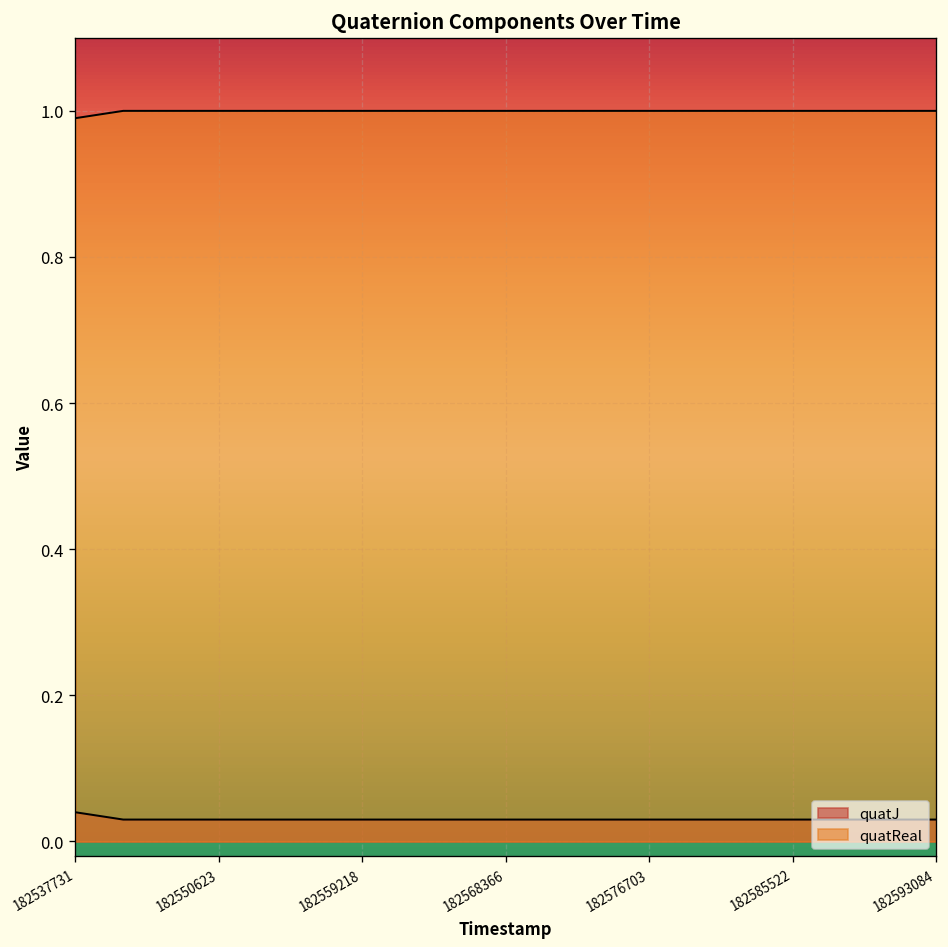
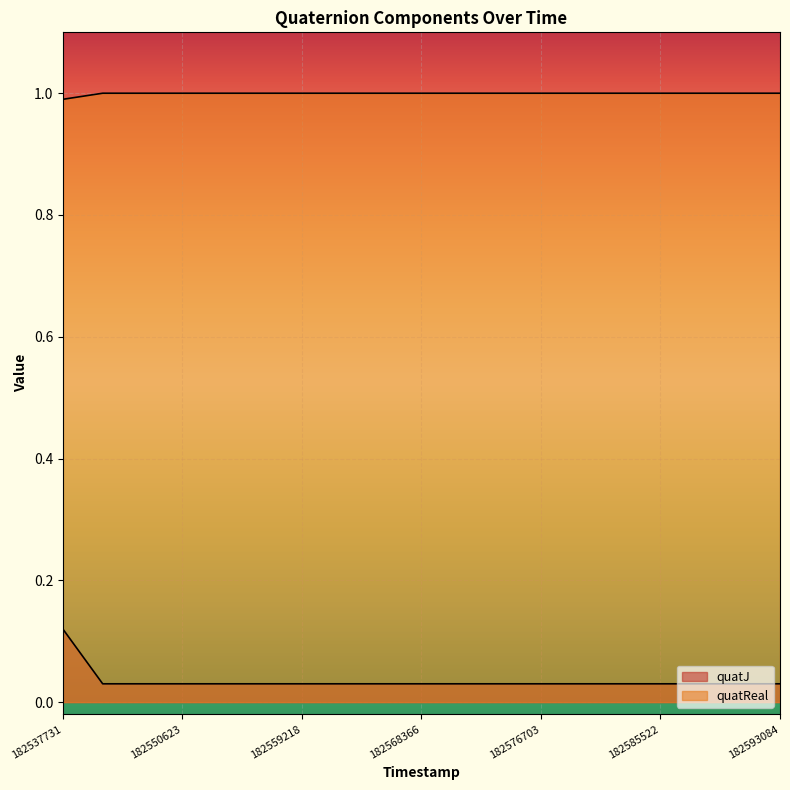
  {
    "quatJ": {
-     "182537731": 0.04,
+     "182537731": 0.12,
      "182550623": 0.03,
      "182559218": 0.03,
      "182568366": 0.03,
      "182576703": 0.03,
      "182585522": 0.03,
      "182593084": 0.03
    },
    "quatReal": {
      "182537731": 0.99,
      "182550623": 1.00,
      "182559218": 1.00,
      "182568366": 1.00,
      "182576703": 1.00,
      "182585522": 1.00,
      "182593084": 1.00
    }
  }
